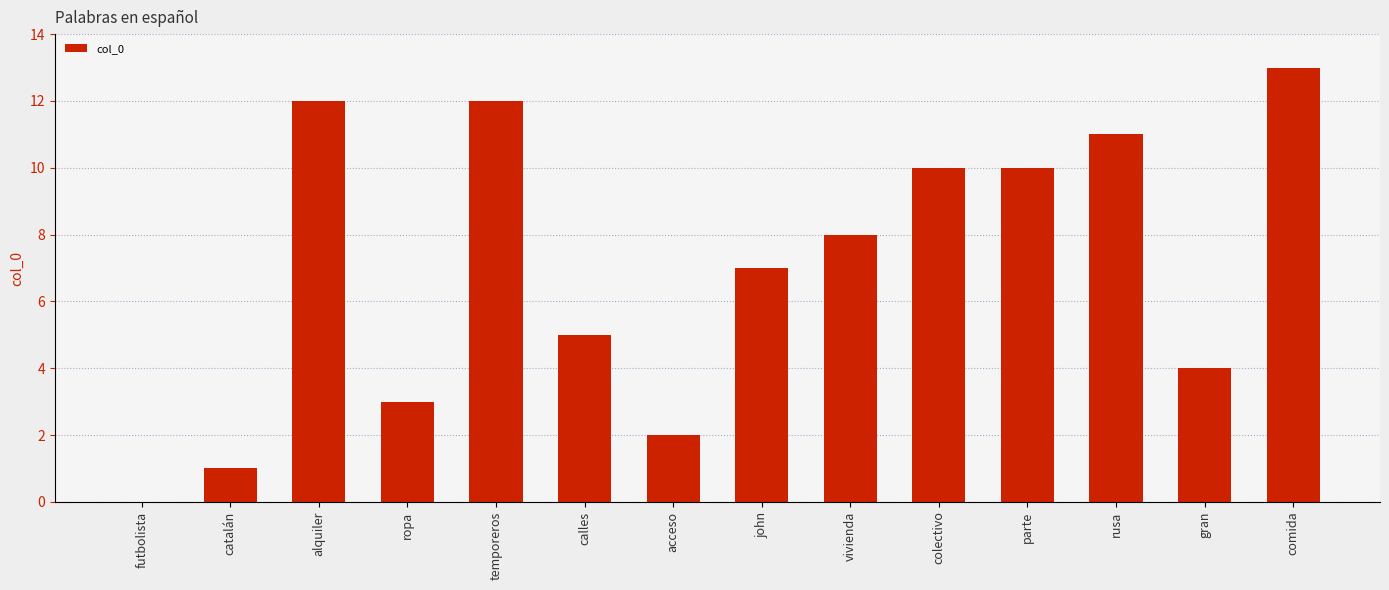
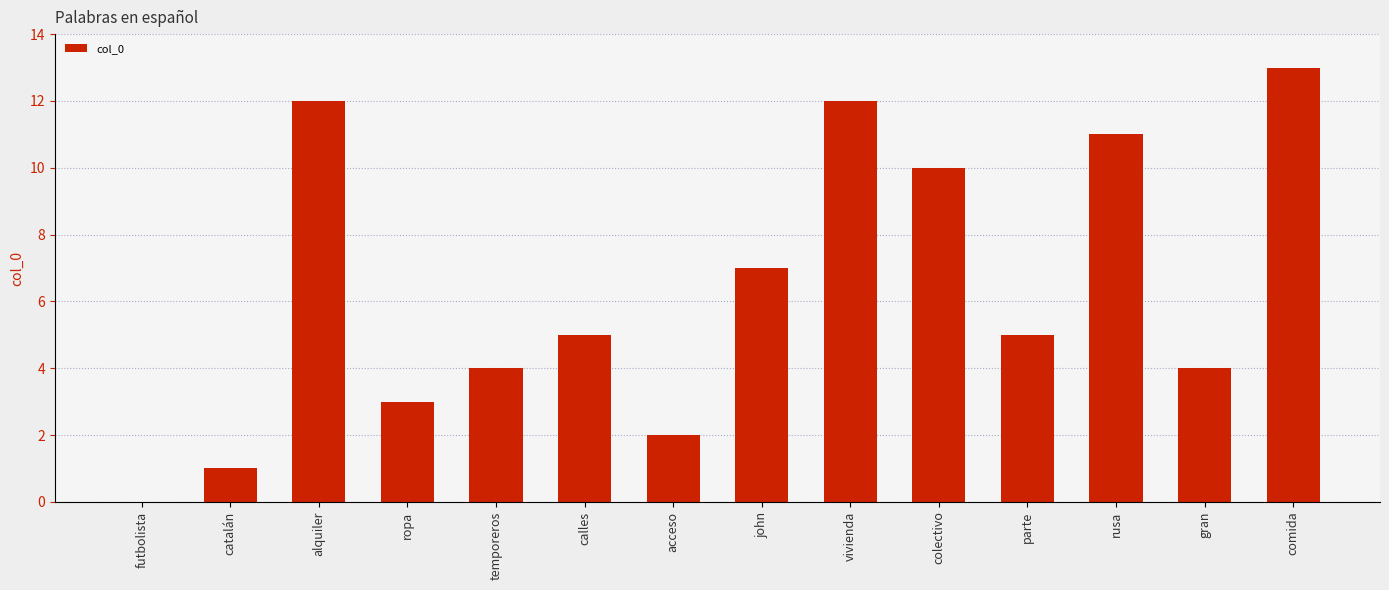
  {
    "futbolista": 0,
    "catalán": 1,
    "alquiler": 12,
    "ropa": 3,
-   "temporeros": 12,
+   "temporeros": 4,
    "calles": 5,
    "acceso": 2,
    "john": 7,
-   "vivienda": 8,
+   "vivienda": 12,
    "colectivo": 10,
-   "parte": 10,
+   "parte": 5,
    "rusa": 11,
    "gran": 4,
    "comida": 13
  }
